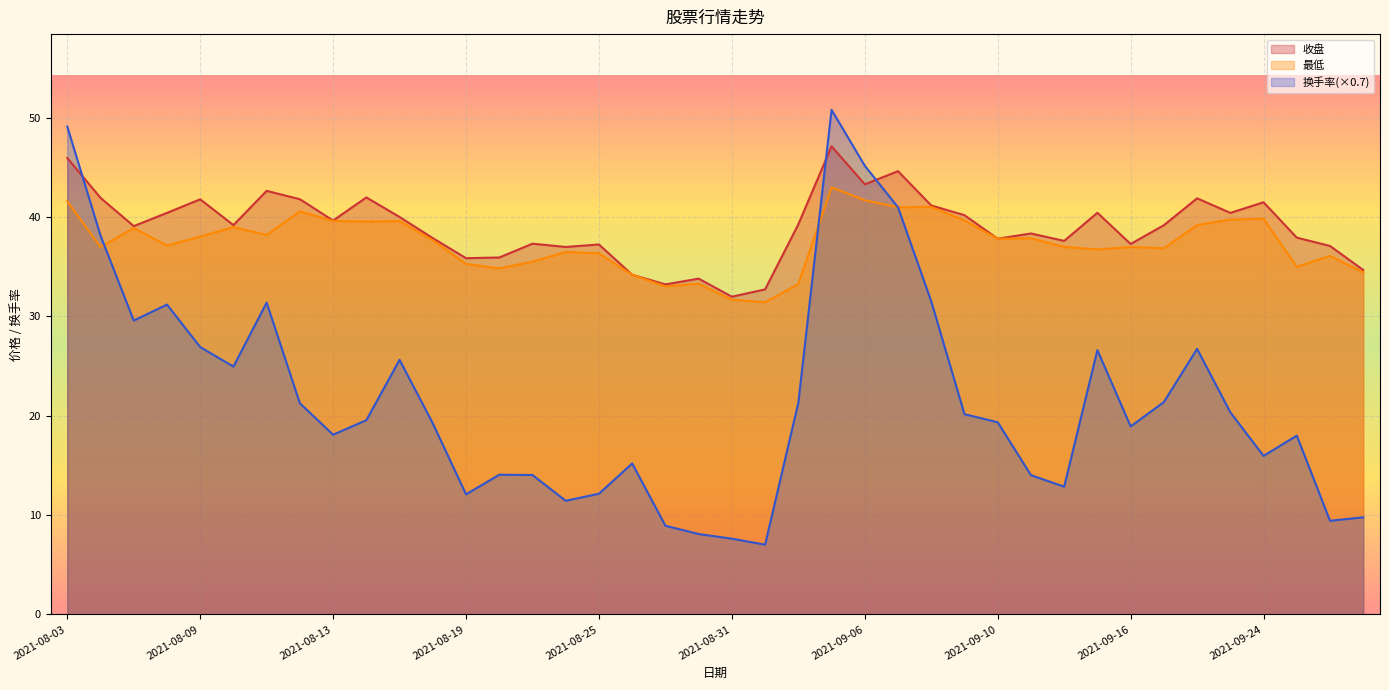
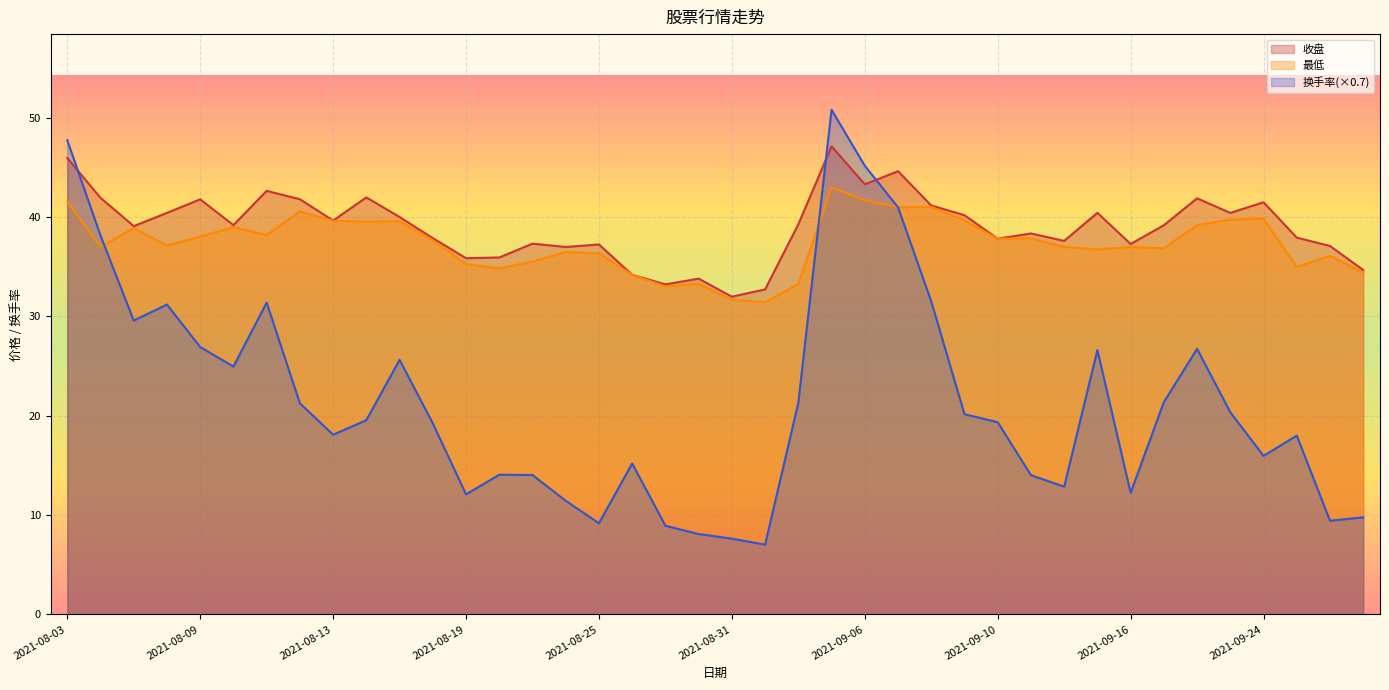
  {
    "换手率(×0.7)": {
-     "2021-08-03": 49,
+     "2021-08-03": 48,
      "2021-08-09": 27,
      "2021-08-13": 18,
      "2021-08-19": 12,
-     "2021-08-25": 12,
+     "2021-08-25": 9,
      "2021-08-31": 8,
      "2021-09-06": 45,
      "2021-09-10": 19,
-     "2021-09-16": 19,
+     "2021-09-16": 12,
      "2021-09-24": 16
    }
  }
